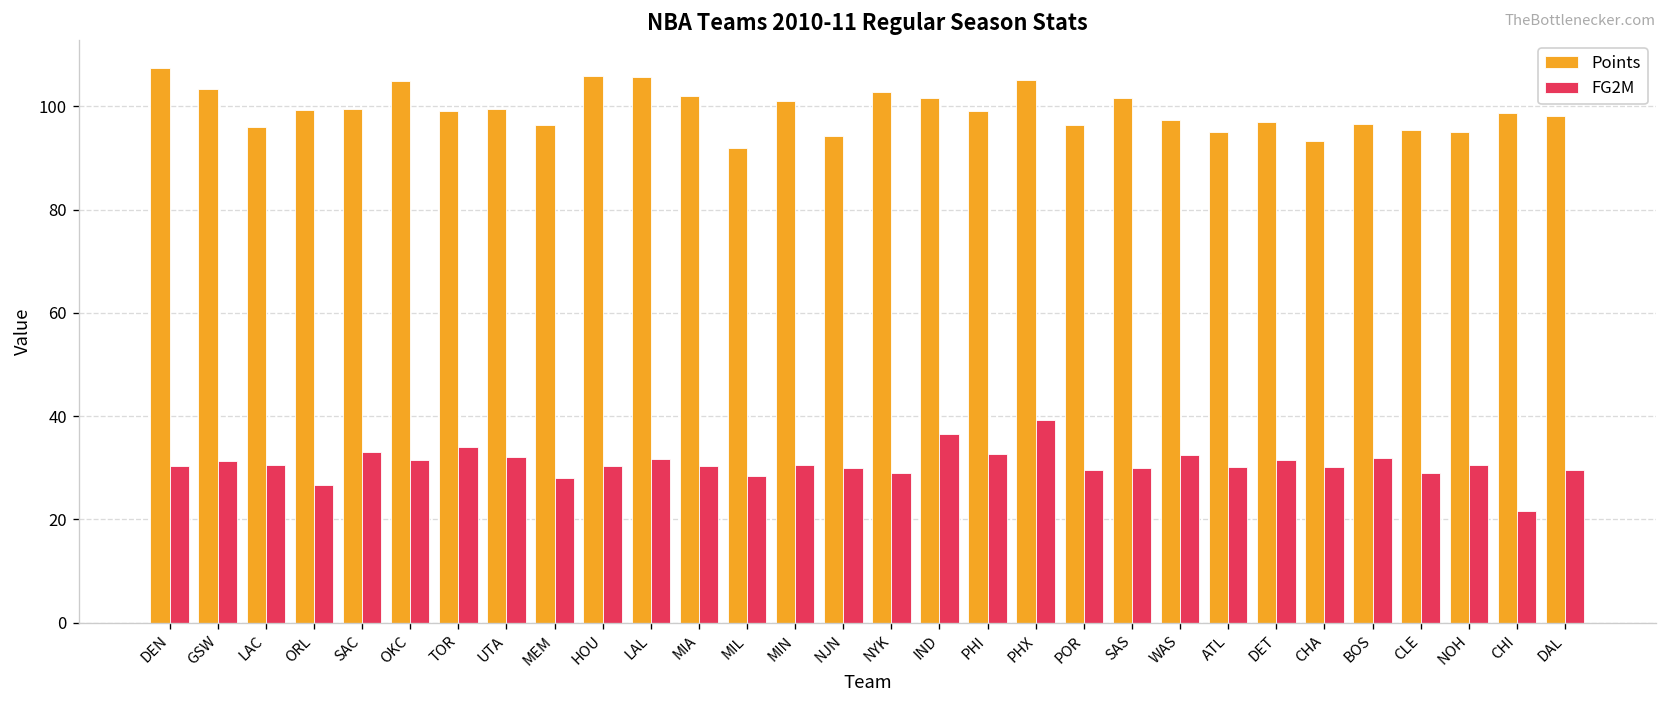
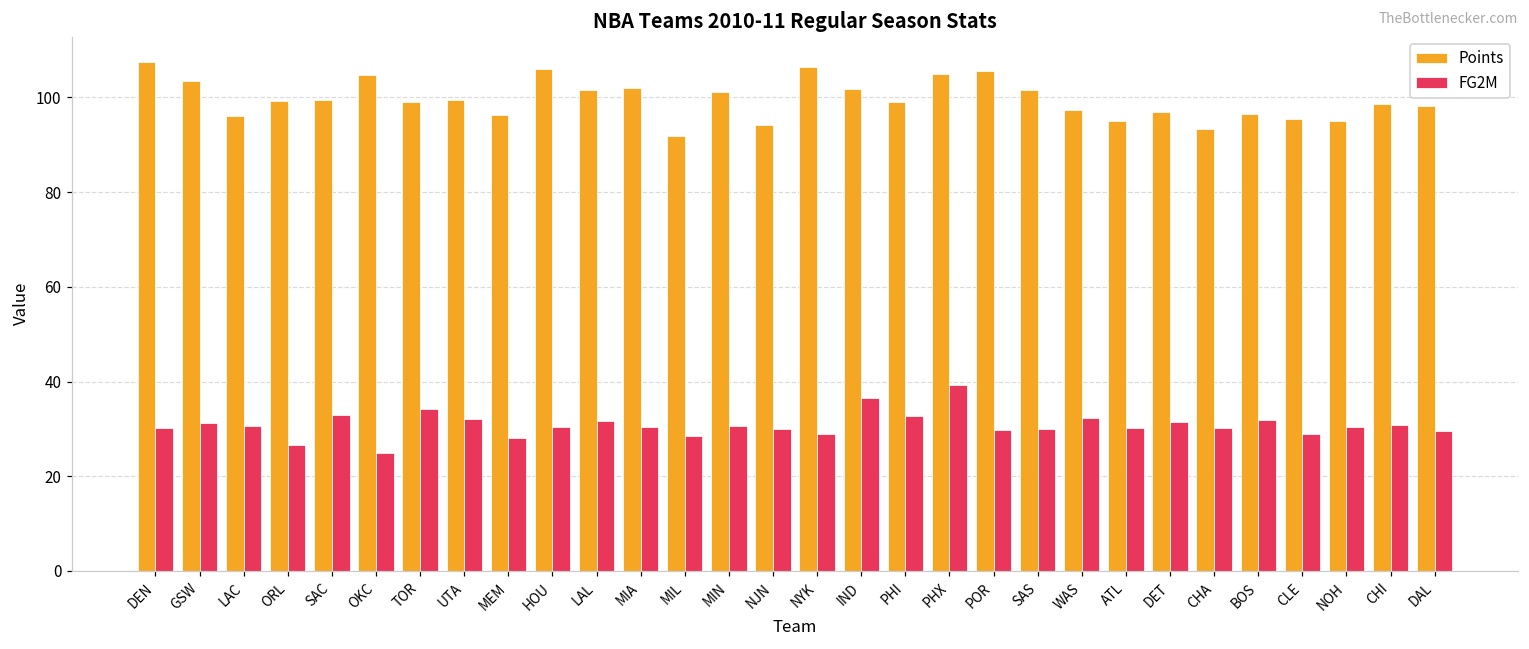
  {
    "Points": {
      "DEN": 107,
      "GSW": 103,
      "LAC": 96,
      "ORL": 99,
      "SAC": 99,
      "OKC": 105,
      "TOR": 99,
      "UTA": 99,
      "MEM": 96,
      "HOU": 106,
-     "LAL": 106,
+     "LAL": 101,
      "MIA": 102,
      "MIL": 92,
      "MIN": 101,
      "NJN": 94,
-     "NYK": 103,
+     "NYK": 107,
      "IND": 102,
      "PHI": 99,
      "PHX": 105,
-     "POR": 96,
+     "POR": 106,
      "SAS": 102,
      "WAS": 97,
      "ATL": 95,
      "DET": 97,
      "CHA": 93,
      "BOS": 97,
      "CLE": 95,
      "NOH": 95,
      "CHI": 99,
      "DAL": 98
    },
    "FG2M": {
      "DEN": 30,
      "GSW": 31,
      "LAC": 31,
      "ORL": 27,
      "SAC": 33,
-     "OKC": 31,
+     "OKC": 25,
      "TOR": 34,
      "UTA": 32,
      "MEM": 28,
      "HOU": 30,
      "LAL": 32,
      "MIA": 30,
      "MIL": 28,
      "MIN": 31,
      "NJN": 30,
      "NYK": 29,
      "IND": 37,
      "PHI": 33,
      "PHX": 39,
      "POR": 30,
      "SAS": 30,
      "WAS": 32,
      "ATL": 30,
      "DET": 32,
      "CHA": 30,
      "BOS": 32,
      "CLE": 29,
      "NOH": 30,
-     "CHI": 22,
+     "CHI": 31,
      "DAL": 30
    }
  }
